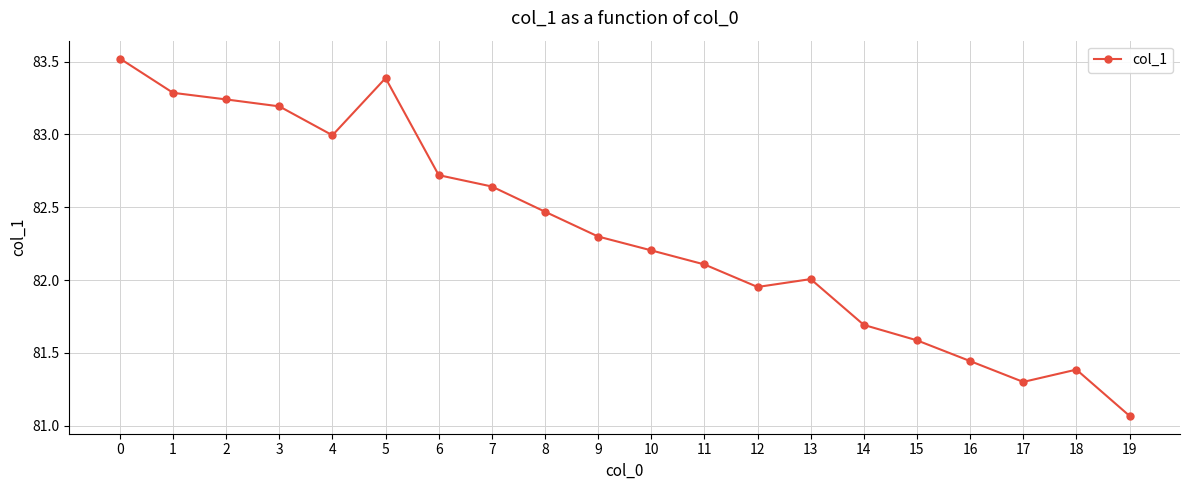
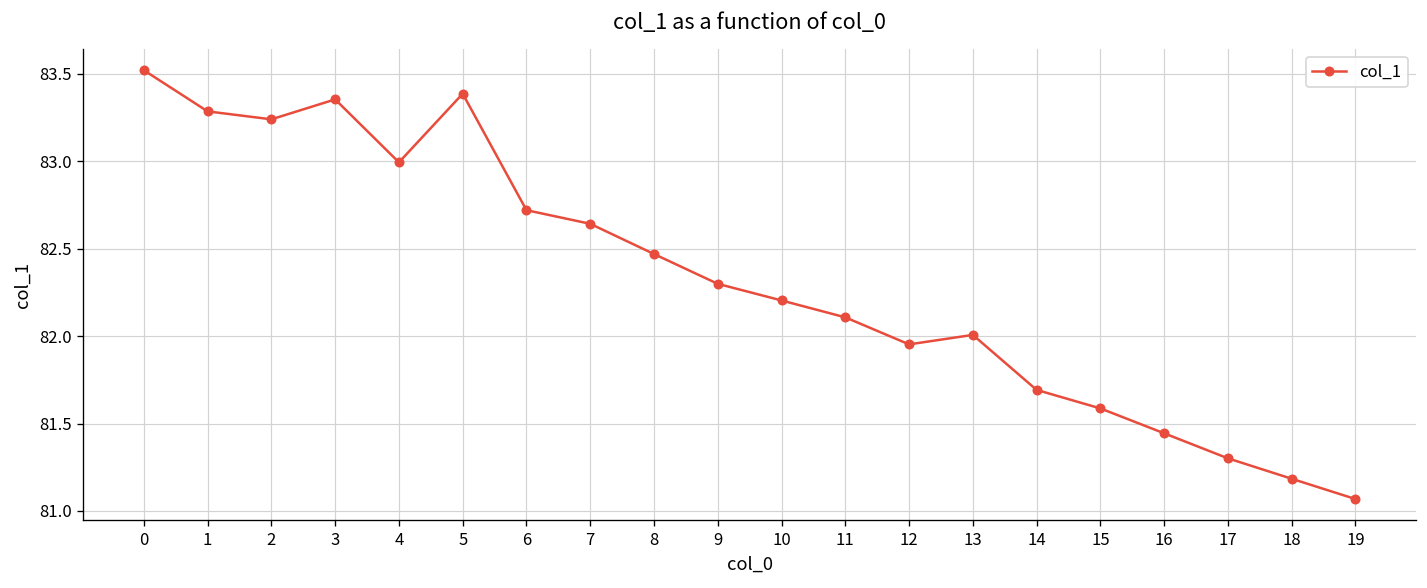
  {
    "0": 83.52,
    "1": 83.29,
    "2": 83.24,
-   "3": 83.19,
+   "3": 83.35,
    "4": 82.99,
    "5": 83.39,
    "6": 82.72,
    "7": 82.64,
    "8": 82.47,
    "9": 82.30,
    "10": 82.20,
    "11": 82.11,
    "12": 81.95,
    "13": 82.01,
    "14": 81.69,
    "15": 81.59,
    "16": 81.44,
    "17": 81.30,
-   "18": 81.39,
+   "18": 81.18,
    "19": 81.07
  }
